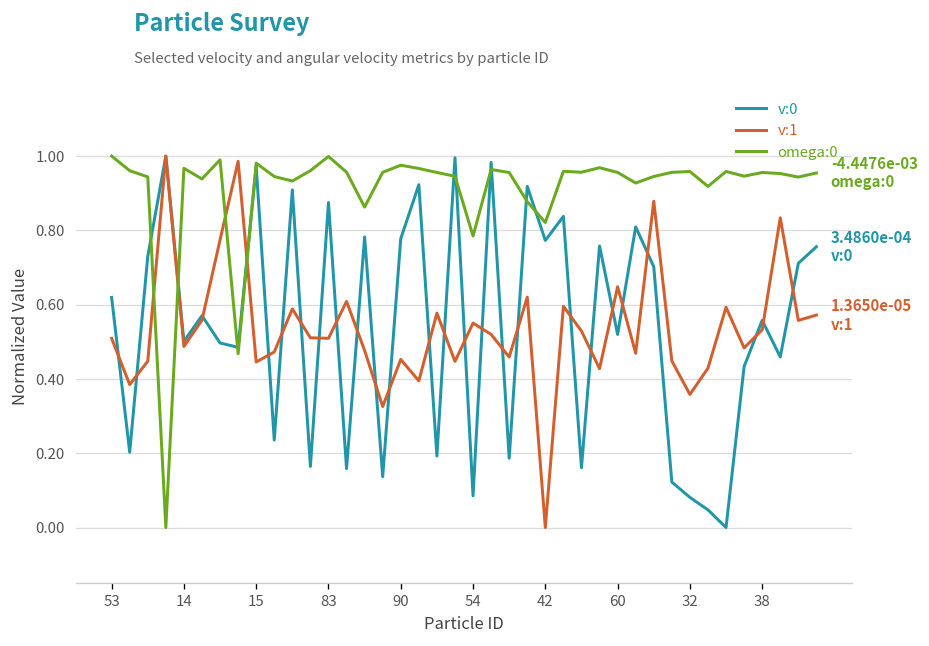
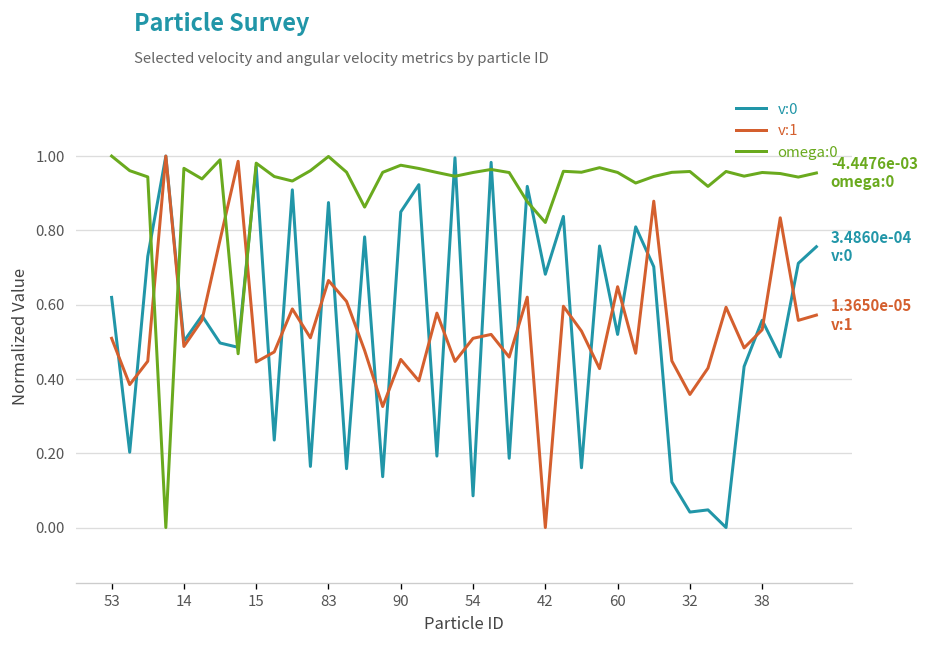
  {
    "v:0": {
      "53": 0.62,
      "83": 0.87,
-     "90": 0.78,
+     "90": 0.85,
      "54": 0.09,
-     "42": 0.77,
+     "42": 0.68,
      "60": 0.52,
-     "32": 0.08
+     "32": 0.04
    },
    "v:1": {
      "53": 0.51,
-     "83": 0.51,
+     "83": 0.67,
      "90": 0.45,
-     "54": 0.55,
+     "54": 0.51,
      "42": 0.00,
      "60": 0.65,
      "32": 0.36
    },
    "omega:0": {
      "53": 1.00,
      "83": 1.00,
      "90": 0.98,
-     "54": 0.78,
+     "54": 0.96,
      "42": 0.82,
      "60": 0.96,
      "32": 0.96
    }
  }
